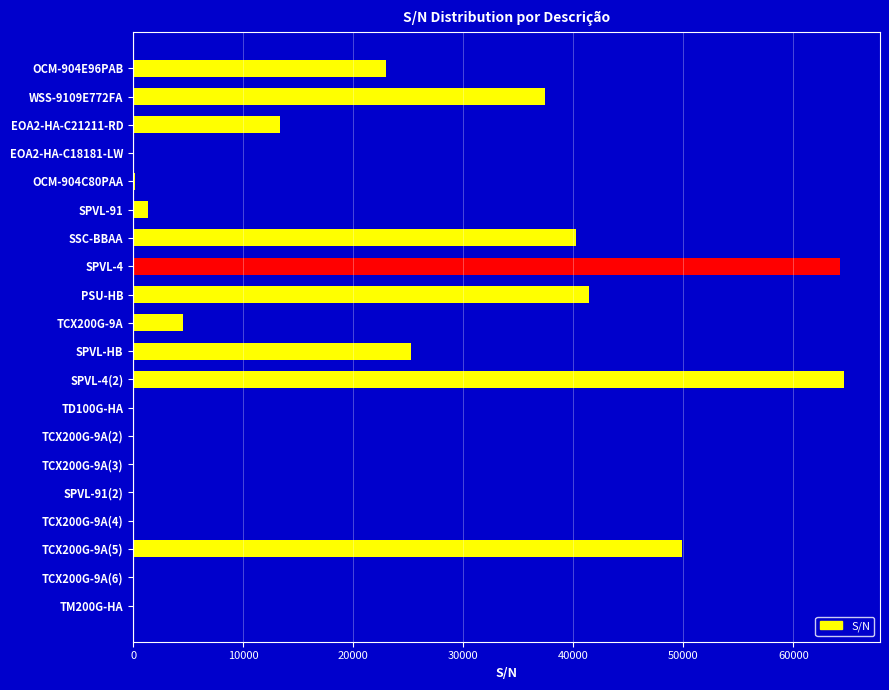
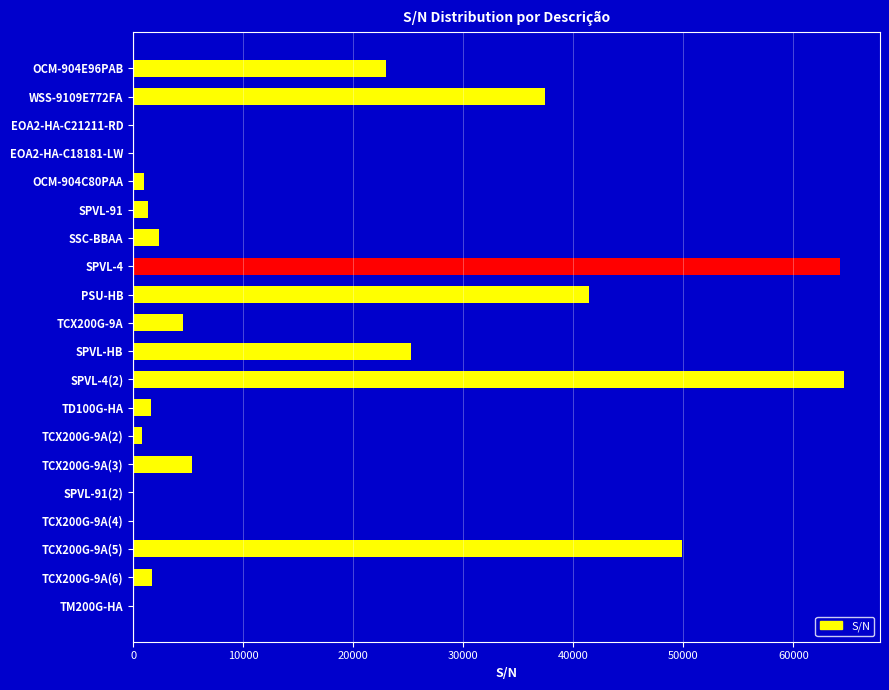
  {
    "OCM-904E96PAB": 23000,
    "WSS-9109E772FA": 37400,
-   "EOA2-HA-C21211-RD": 13400,
-   "OCM-904C80PAA": 200,
+   "EOA2-HA-C21211-RD": 100,
+   "OCM-904C80PAA": 1000,
    "SPVL-91": 1300,
-   "SSC-BBAA": 40200,
+   "SSC-BBAA": 2400,
    "SPVL-4": 64200,
    "PSU-HB": 41400,
    "TCX200G-9A": 4500,
    "SPVL-HB": 25200,
    "SPVL-4(2)": 64600,
-   "TD100G-HA": 0,
-   "TCX200G-9A(2)": 0,
-   "TCX200G-9A(3)": 0,
+   "TD100G-HA": 1600,
+   "TCX200G-9A(2)": 800,
+   "TCX200G-9A(3)": 5400,
    "TCX200G-9A(5)": 49900,
-   "TCX200G-9A(6)": 100
+   "TCX200G-9A(6)": 1700
  }
